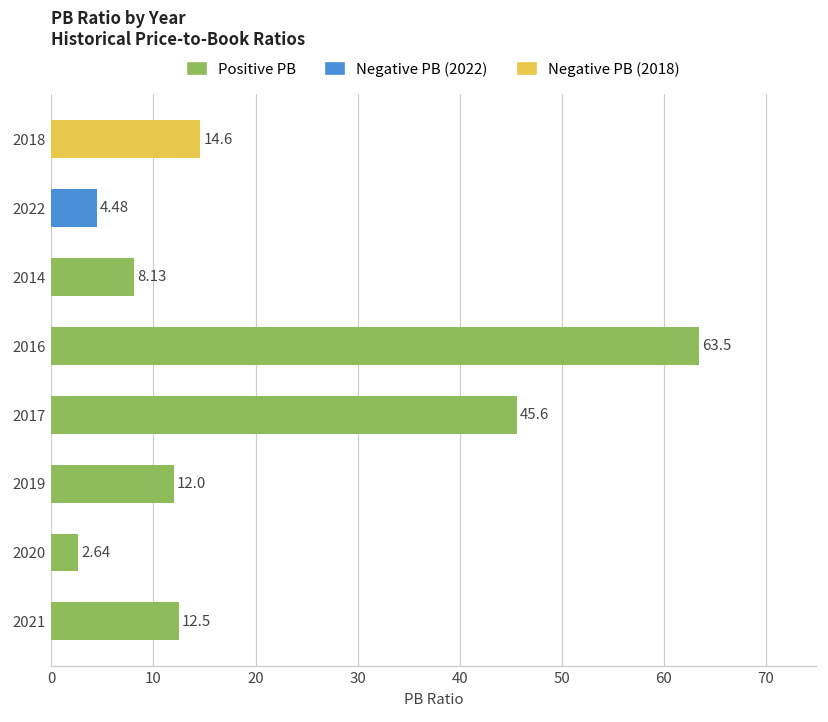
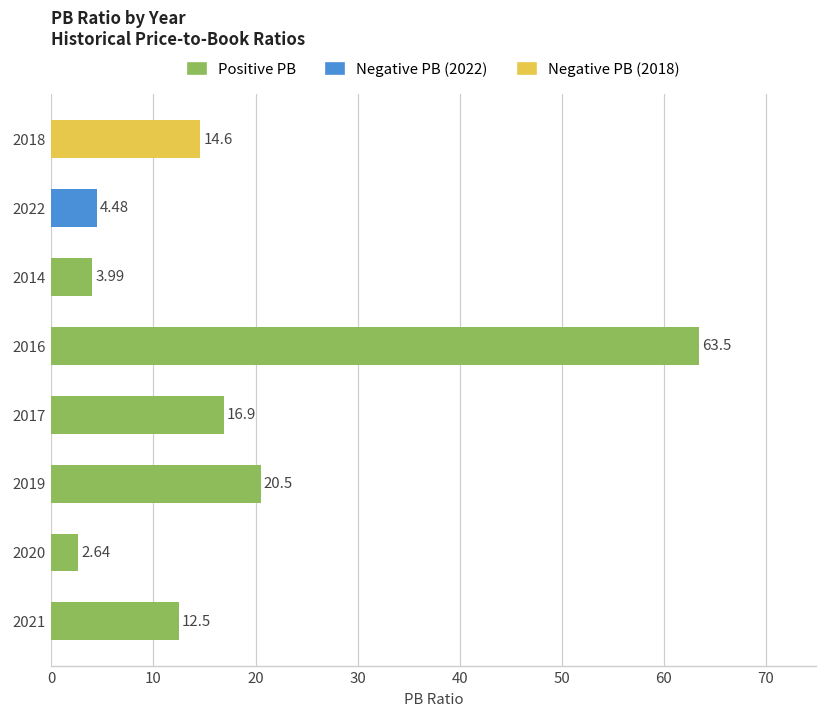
  {
    "2018": 14.6,
    "2022": 4.48,
-   "2014": 8.13,
+   "2014": 3.99,
    "2016": 63.5,
-   "2017": 45.6,
-   "2019": 12.0,
+   "2017": 16.9,
+   "2019": 20.5,
    "2020": 2.64,
    "2021": 12.5
  }
